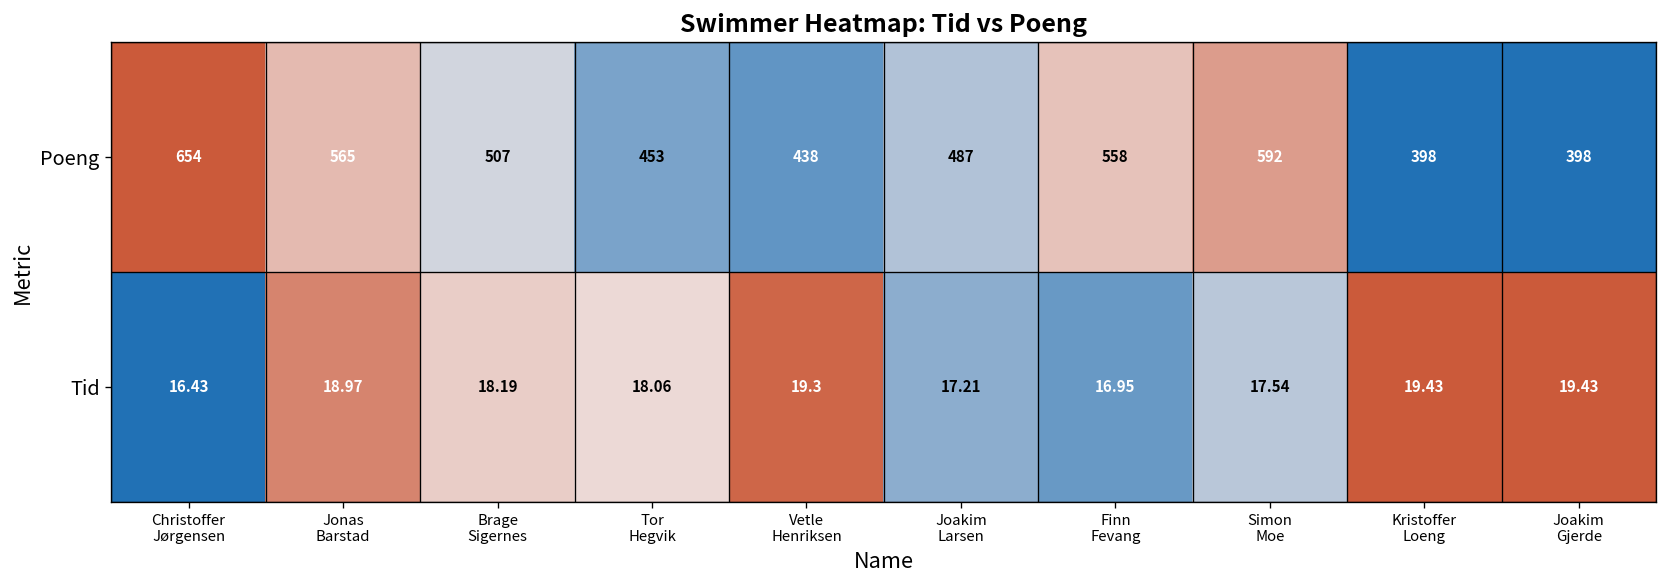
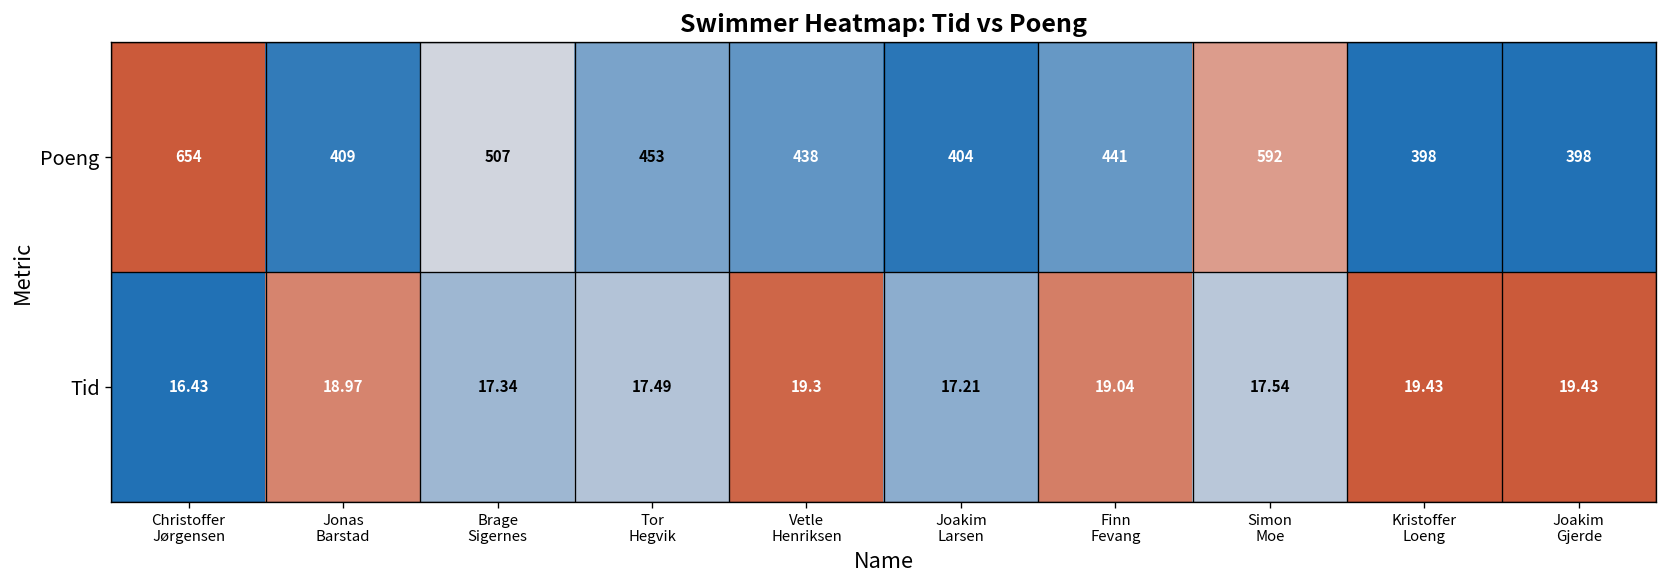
  {
    "Poeng": {
      "Christoffer Jørgensen": 654,
-     "Jonas Barstad": 565,
+     "Jonas Barstad": 409,
      "Brage Sigernes": 507,
      "Tor Hegvik": 453,
      "Vetle Henriksen": 438,
-     "Joakim Larsen": 487,
-     "Finn Fevang": 558,
+     "Joakim Larsen": 404,
+     "Finn Fevang": 441,
      "Simon Moe": 592,
      "Kristoffer Loeng": 398,
      "Joakim Gjerde": 398
    },
    "Tid": {
      "Christoffer Jørgensen": 16.43,
      "Jonas Barstad": 18.97,
-     "Brage Sigernes": 18.19,
-     "Tor Hegvik": 18.06,
+     "Brage Sigernes": 17.34,
+     "Tor Hegvik": 17.49,
      "Vetle Henriksen": 19.3,
      "Joakim Larsen": 17.21,
-     "Finn Fevang": 16.95,
+     "Finn Fevang": 19.04,
      "Simon Moe": 17.54,
      "Kristoffer Loeng": 19.43,
      "Joakim Gjerde": 19.43
    }
  }
